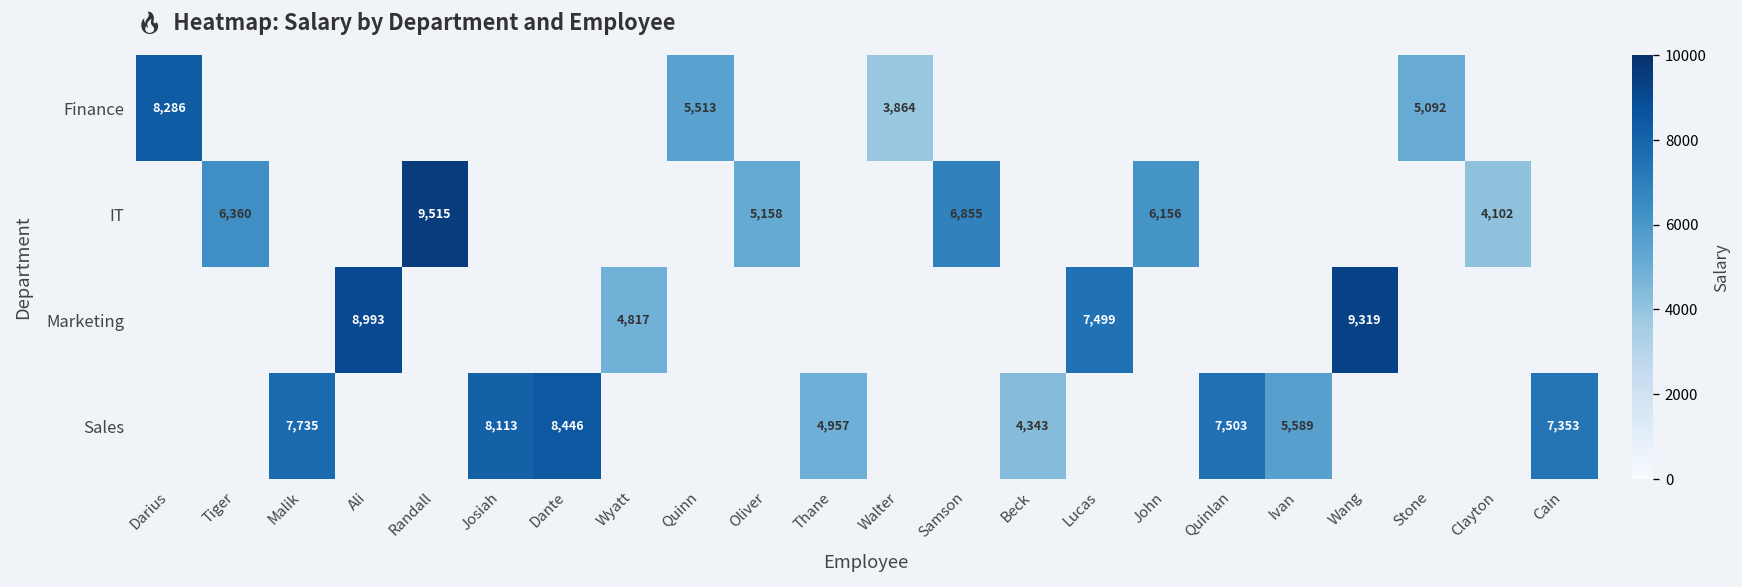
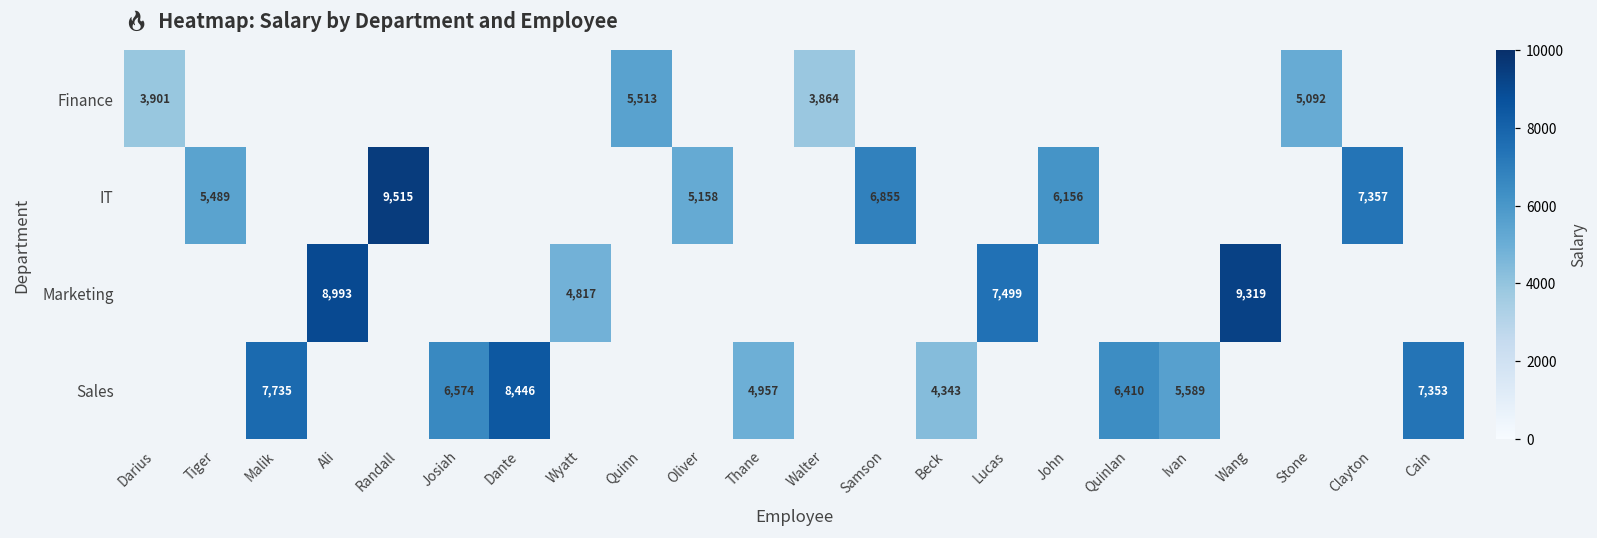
  {
    "Finance": {
-     "Darius": "8,286",
+     "Darius": "3,901",
      "Quinn": "5,513",
      "Walter": "3,864",
      "Stone": "5,092"
    },
    "IT": {
-     "Tiger": "6,360",
+     "Tiger": "5,489",
      "Randall": "9,515",
      "Oliver": "5,158",
      "Samson": "6,855",
      "John": "6,156",
-     "Clayton": "4,102"
+     "Clayton": "7,357"
    },
    "Marketing": {
      "Ali": "8,993",
      "Wyatt": "4,817",
      "Lucas": "7,499",
      "Wang": "9,319"
    },
    "Sales": {
      "Malik": "7,735",
-     "Josiah": "8,113",
+     "Josiah": "6,574",
      "Dante": "8,446",
      "Thane": "4,957",
      "Beck": "4,343",
-     "Quinlan": "7,503",
+     "Quinlan": "6,410",
      "Ivan": "5,589",
      "Cain": "7,353"
    }
  }
